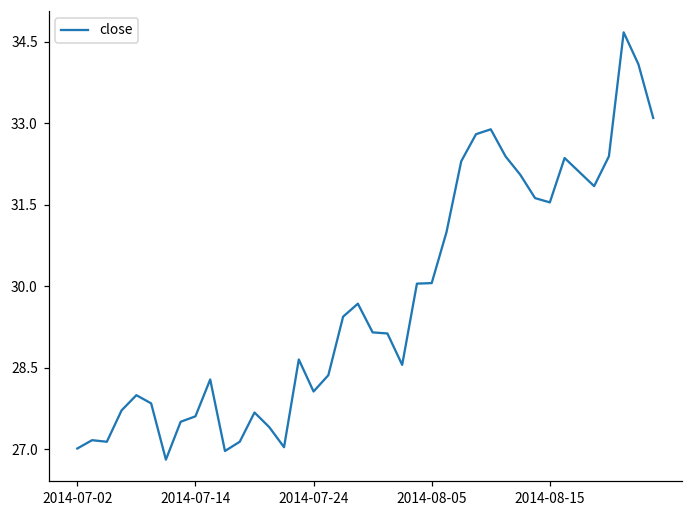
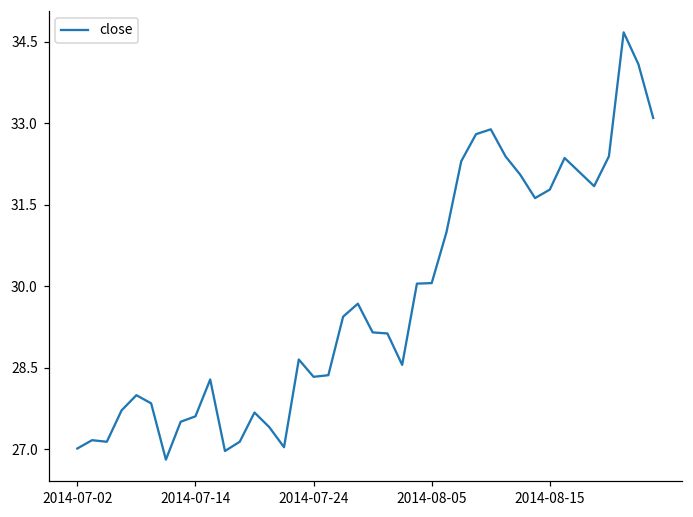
  {
    "2014-07-02": 27.0,
    "2014-07-14": 27.6,
-   "2014-07-24": 28.1,
+   "2014-07-24": 28.3,
    "2014-08-05": 30.1,
-   "2014-08-15": 31.5
+   "2014-08-15": 31.8
  }
